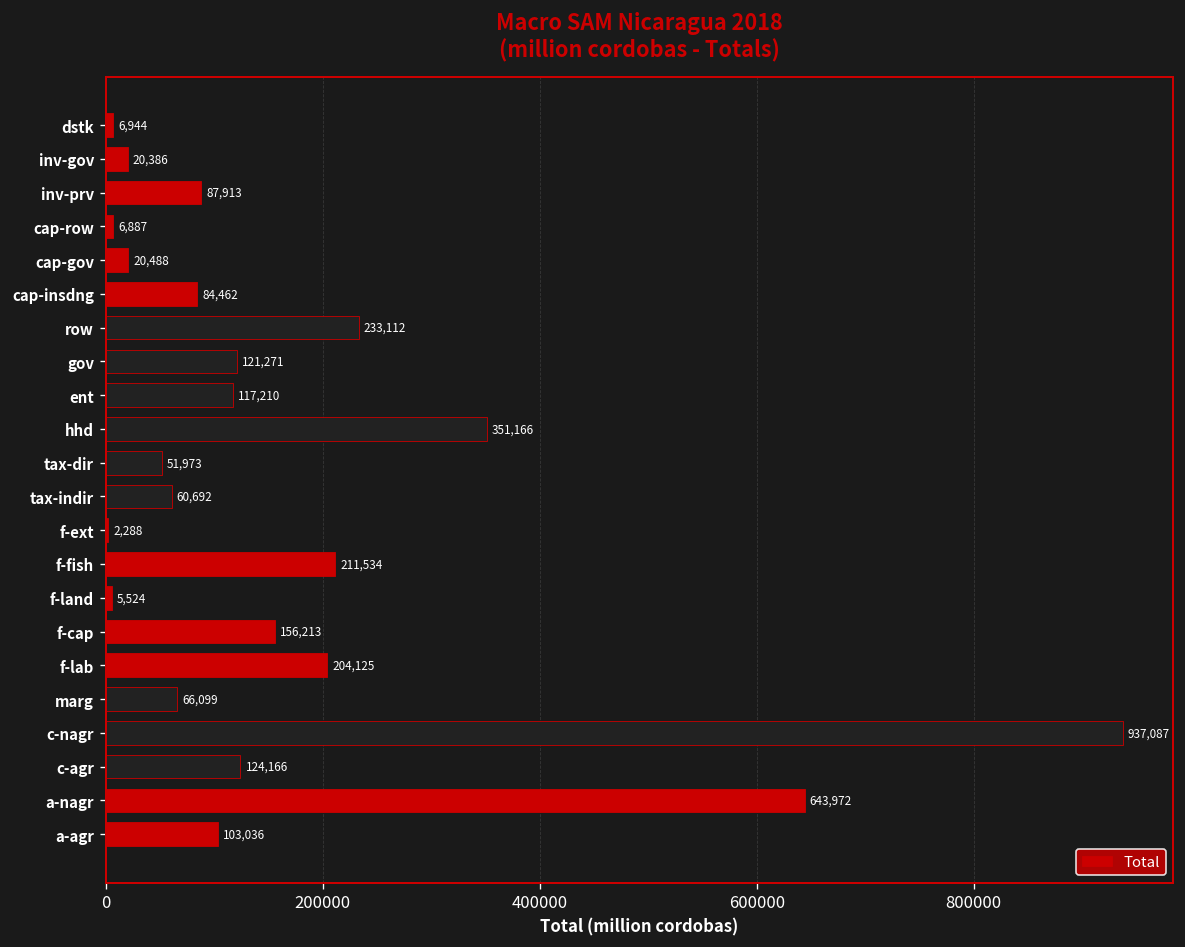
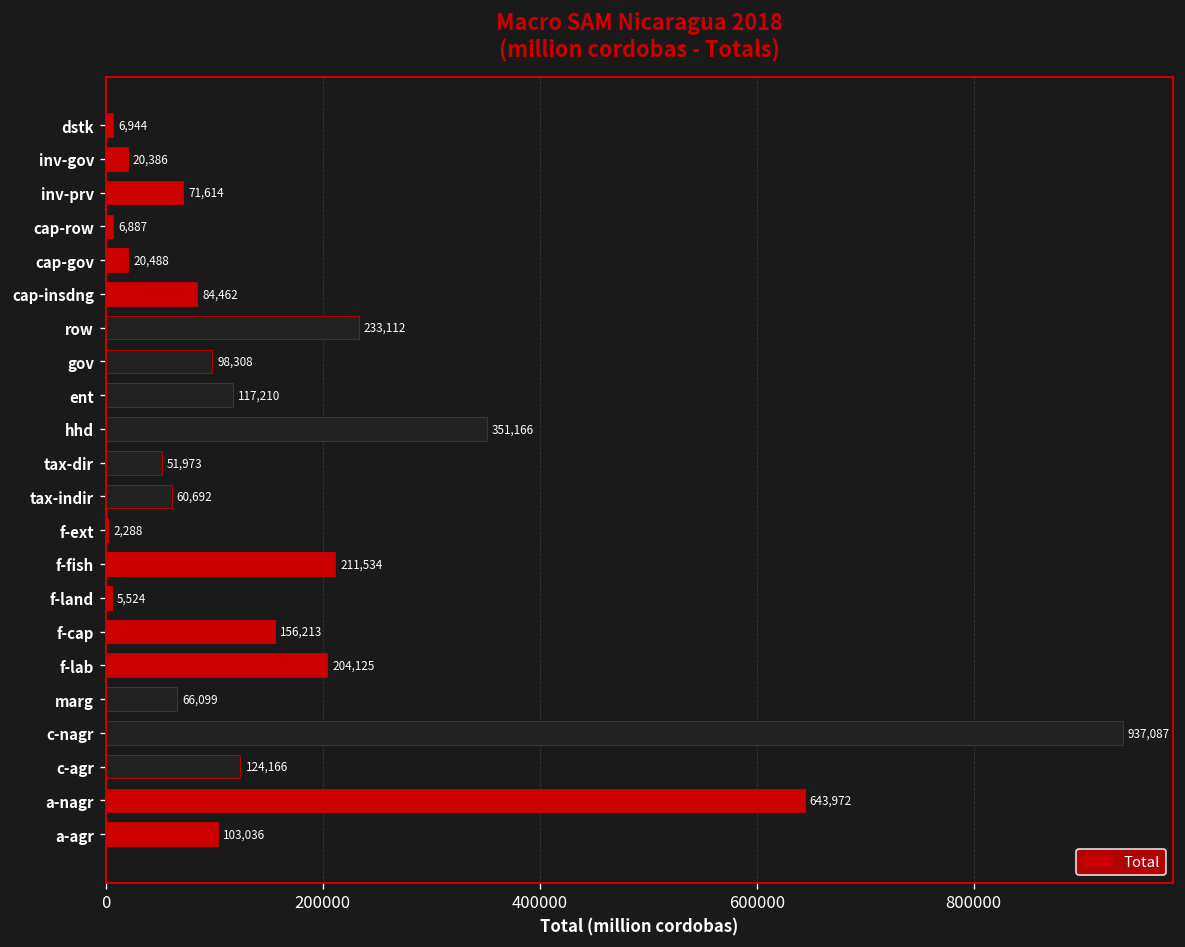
  {
    "dstk": "6,944",
    "inv-gov": "20,386",
-   "inv-prv": "87,913",
+   "inv-prv": "71,614",
    "cap-row": "6,887",
    "cap-gov": "20,488",
    "cap-insdng": "84,462",
    "row": "233,112",
-   "gov": "121,271",
+   "gov": "98,308",
    "ent": "117,210",
    "hhd": "351,166",
    "tax-dir": "51,973",
    "tax-indir": "60,692",
    "f-ext": "2,288",
    "f-fish": "211,534",
    "f-land": "5,524",
    "f-cap": "156,213",
    "f-lab": "204,125",
    "marg": "66,099",
    "c-nagr": "937,087",
    "c-agr": "124,166",
    "a-nagr": "643,972",
    "a-agr": "103,036"
  }
